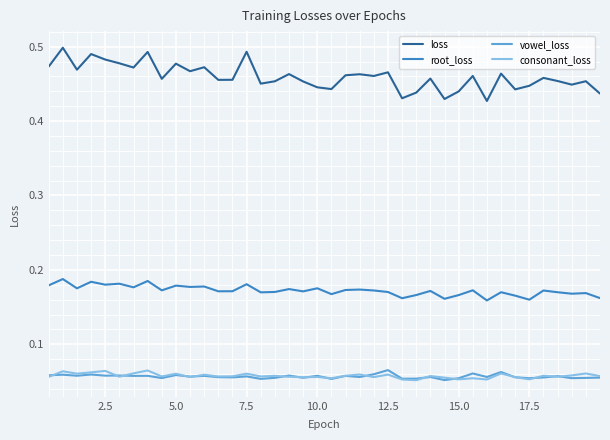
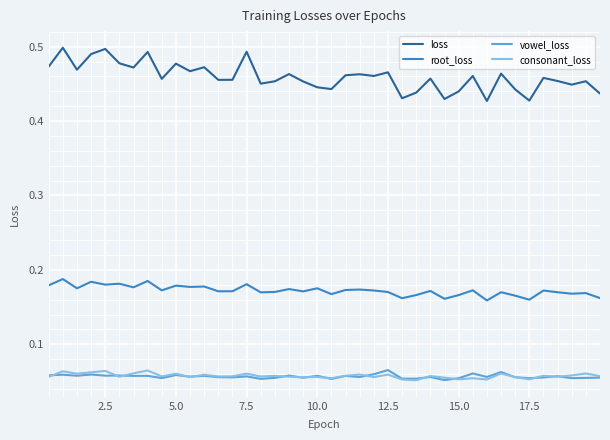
  {
    "loss": {
-     "2.5": 0.48,
+     "2.5": 0.50,
      "5.0": 0.48,
      "7.5": 0.49,
      "10.0": 0.45,
      "12.5": 0.47,
      "15.0": 0.44,
-     "17.5": 0.45
+     "17.5": 0.43
    }
  }
